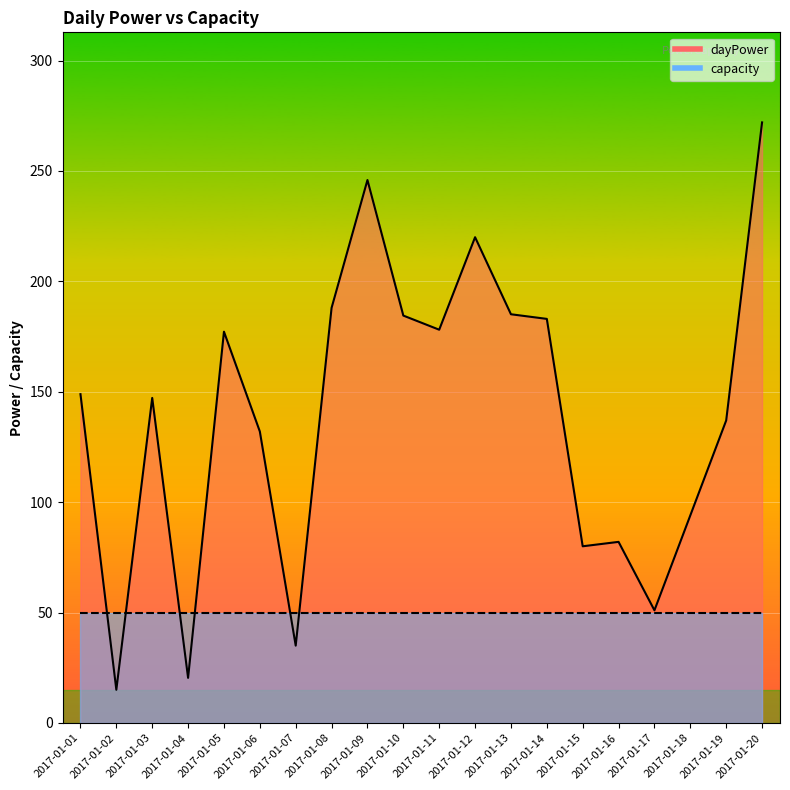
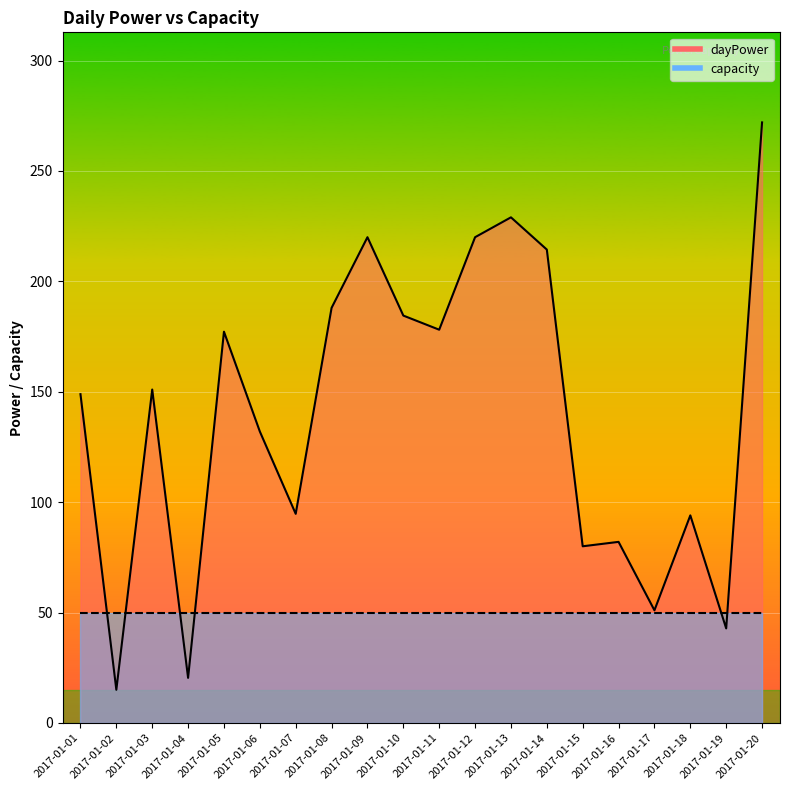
  {
    "dayPower": {
      "2017-01-01": 149,
      "2017-01-02": 15,
-     "2017-01-03": 147,
+     "2017-01-03": 151,
      "2017-01-04": 20,
      "2017-01-05": 177,
      "2017-01-06": 132,
-     "2017-01-07": 35,
+     "2017-01-07": 95,
      "2017-01-08": 188,
-     "2017-01-09": 246,
+     "2017-01-09": 220,
      "2017-01-10": 185,
      "2017-01-11": 178,
      "2017-01-12": 220,
-     "2017-01-13": 185,
-     "2017-01-14": 183,
+     "2017-01-13": 229,
+     "2017-01-14": 214,
      "2017-01-15": 80,
      "2017-01-16": 82,
      "2017-01-18": 94,
-     "2017-01-19": 137,
+     "2017-01-19": 43,
      "2017-01-20": 272
    },
    "capacity": {
      "2017-01-01": 50,
      "2017-01-02": 50,
      "2017-01-03": 50,
      "2017-01-04": 50,
      "2017-01-05": 50,
      "2017-01-06": 50,
      "2017-01-07": 50,
      "2017-01-08": 50,
      "2017-01-09": 50,
      "2017-01-10": 50,
      "2017-01-11": 50,
      "2017-01-12": 50,
      "2017-01-13": 50,
      "2017-01-14": 50,
      "2017-01-15": 50,
      "2017-01-16": 50,
      "2017-01-18": 50,
      "2017-01-19": 50,
      "2017-01-20": 50
    }
  }
